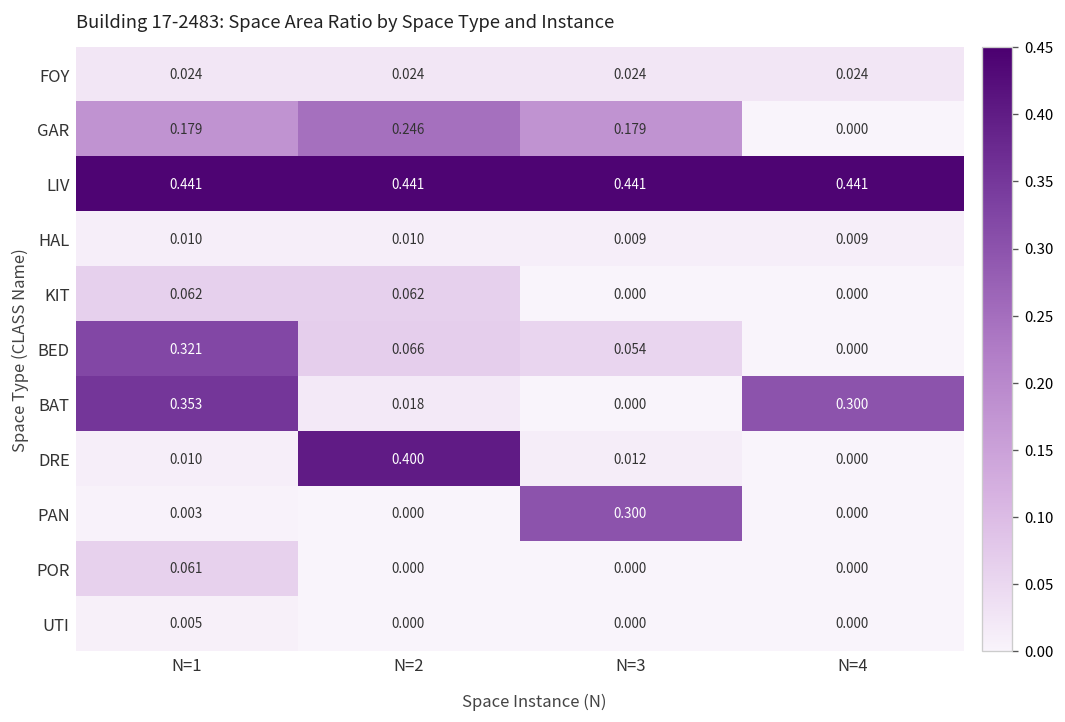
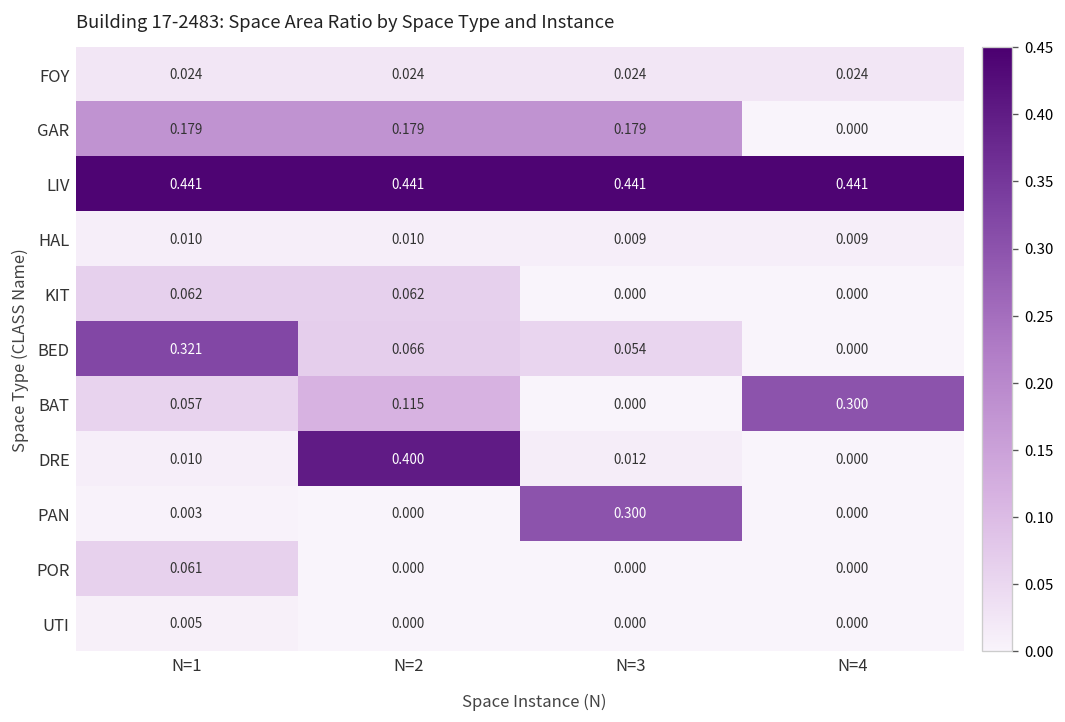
  {
    "FOY": {
      "N=1": 0.024,
      "N=2": 0.024,
      "N=3": 0.024,
      "N=4": 0.024
    },
    "GAR": {
      "N=1": 0.179,
-     "N=2": 0.246,
+     "N=2": 0.179,
      "N=3": 0.179,
      "N=4": 0.000
    },
    "LIV": {
      "N=1": 0.441,
      "N=2": 0.441,
      "N=3": 0.441,
      "N=4": 0.441
    },
    "HAL": {
      "N=1": 0.010,
      "N=2": 0.010,
      "N=3": 0.009,
      "N=4": 0.009
    },
    "KIT": {
      "N=1": 0.062,
      "N=2": 0.062,
      "N=3": 0.000,
      "N=4": 0.000
    },
    "BED": {
      "N=1": 0.321,
      "N=2": 0.066,
      "N=3": 0.054,
      "N=4": 0.000
    },
    "BAT": {
-     "N=1": 0.353,
-     "N=2": 0.018,
+     "N=1": 0.057,
+     "N=2": 0.115,
      "N=3": 0.000,
      "N=4": 0.300
    },
    "DRE": {
      "N=1": 0.010,
      "N=2": 0.400,
      "N=3": 0.012,
      "N=4": 0.000
    },
    "PAN": {
      "N=1": 0.003,
      "N=2": 0.000,
      "N=3": 0.300,
      "N=4": 0.000
    },
    "POR": {
      "N=1": 0.061,
      "N=2": 0.000,
      "N=3": 0.000,
      "N=4": 0.000
    },
    "UTI": {
      "N=1": 0.005,
      "N=2": 0.000,
      "N=3": 0.000,
      "N=4": 0.000
    }
  }
